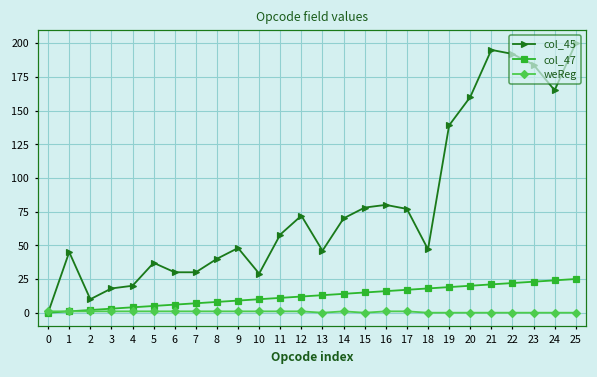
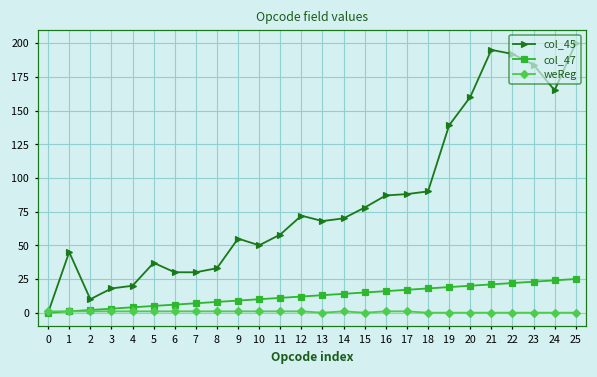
  {
    "col_45": {
      "1": 45,
      "2": 10,
      "3": 18,
      "4": 20,
      "5": 37,
      "6": 30,
      "7": 30,
-     "8": 40,
-     "9": 48,
-     "10": 29,
+     "8": 33,
+     "9": 55,
+     "10": 50,
      "11": 58,
      "12": 72,
-     "13": 46,
+     "13": 68,
      "14": 70,
      "15": 78,
-     "16": 80,
-     "17": 77,
-     "18": 47,
+     "16": 87,
+     "17": 88,
+     "18": 90,
      "19": 139,
      "20": 160,
      "21": 195,
      "24": 165
    }
  }
